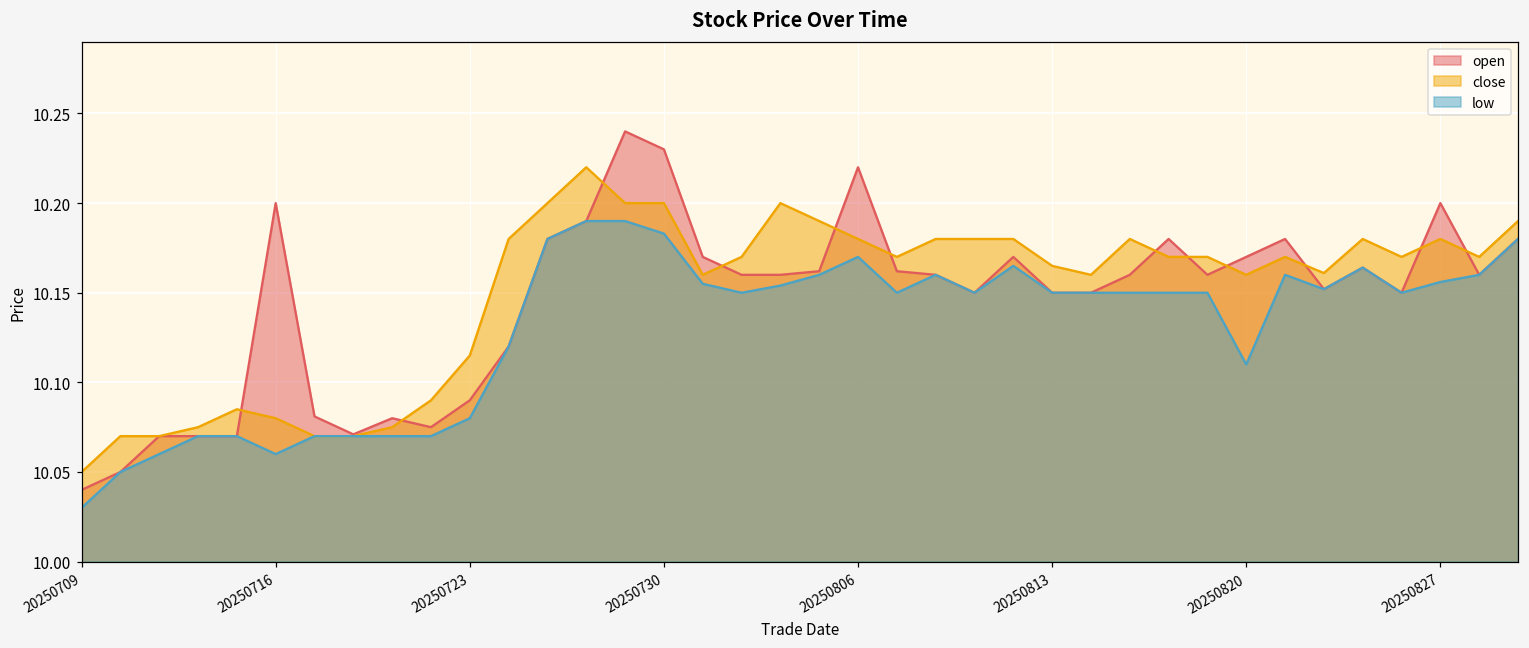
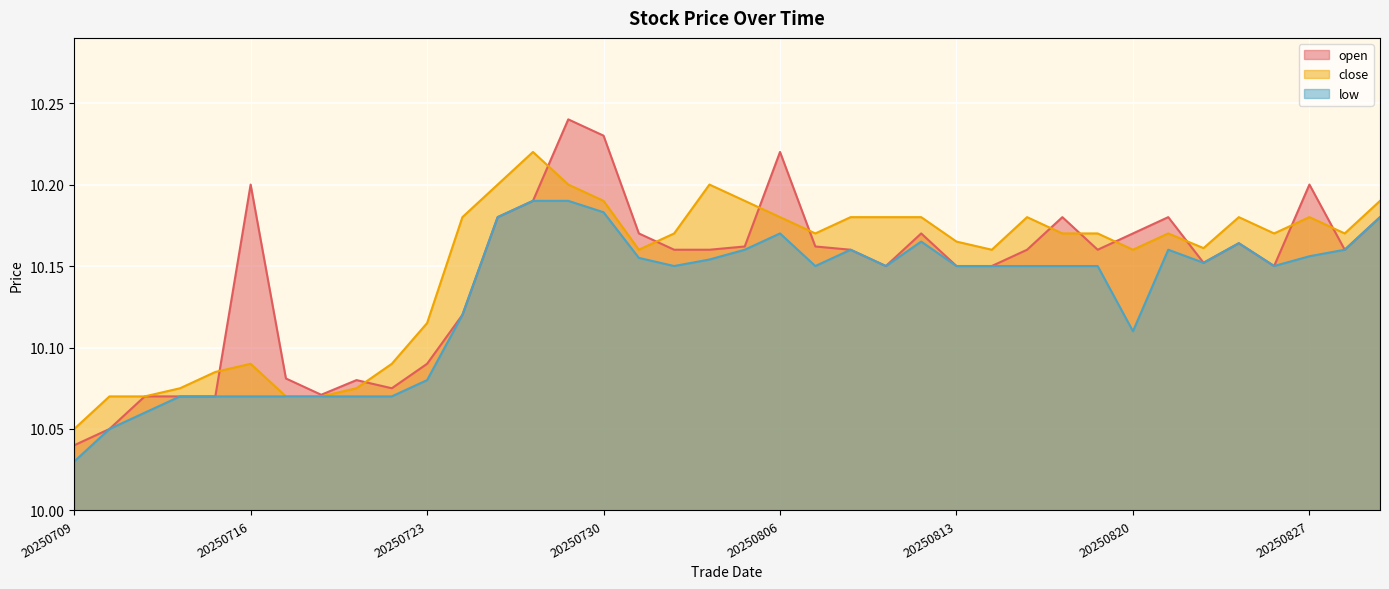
  {
    "open": {
      "20250709": 10.04,
      "20250716": 10.20,
      "20250723": 10.09,
      "20250730": 10.23,
      "20250806": 10.22,
      "20250820": 10.17,
      "20250827": 10.20
    },
    "close": {
      "20250709": 10.05,
-     "20250716": 10.08,
+     "20250716": 10.09,
      "20250723": 10.115,
-     "20250730": 10.20,
+     "20250730": 10.19,
      "20250806": 10.18,
      "20250813": 10.165,
      "20250820": 10.16,
      "20250827": 10.18
    },
    "low": {
      "20250709": 10.03,
-     "20250716": 10.06,
+     "20250716": 10.07,
      "20250723": 10.08,
      "20250730": 10.183,
      "20250806": 10.17,
      "20250820": 10.11,
      "20250827": 10.156
    }
  }
